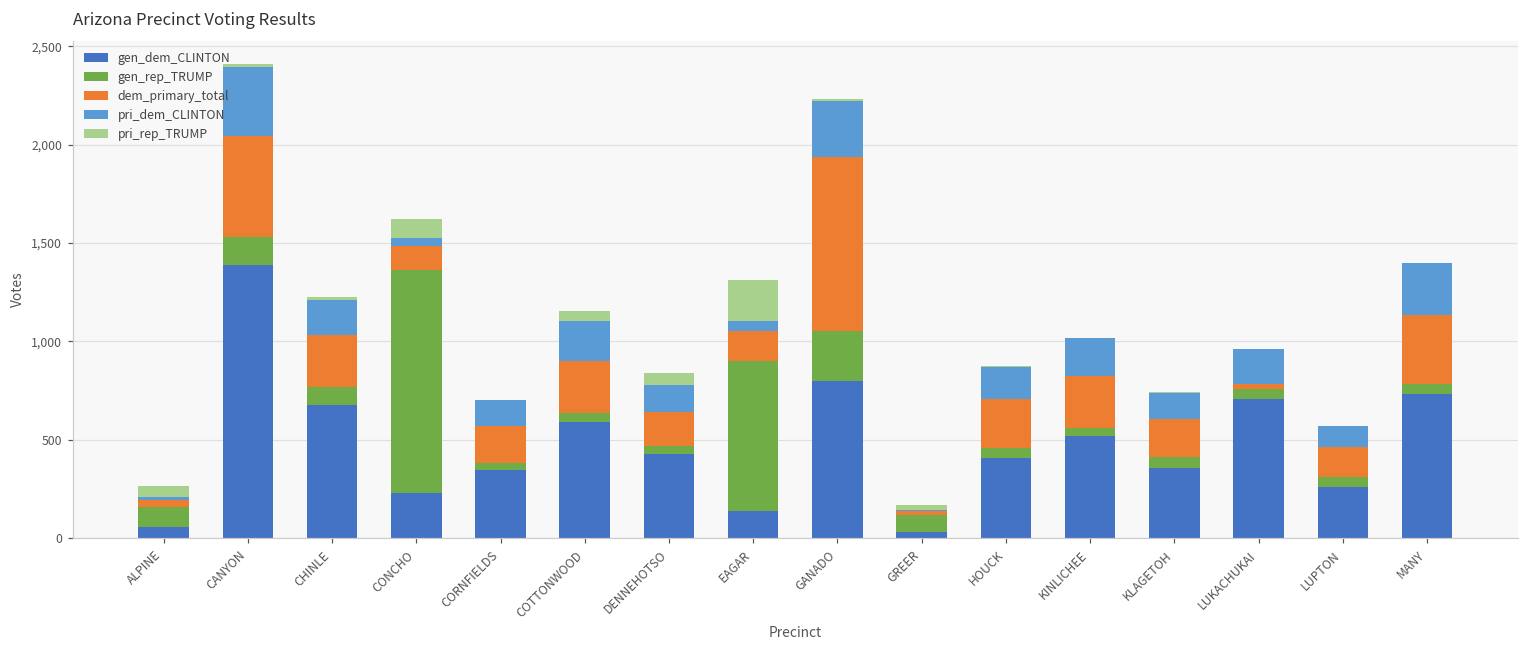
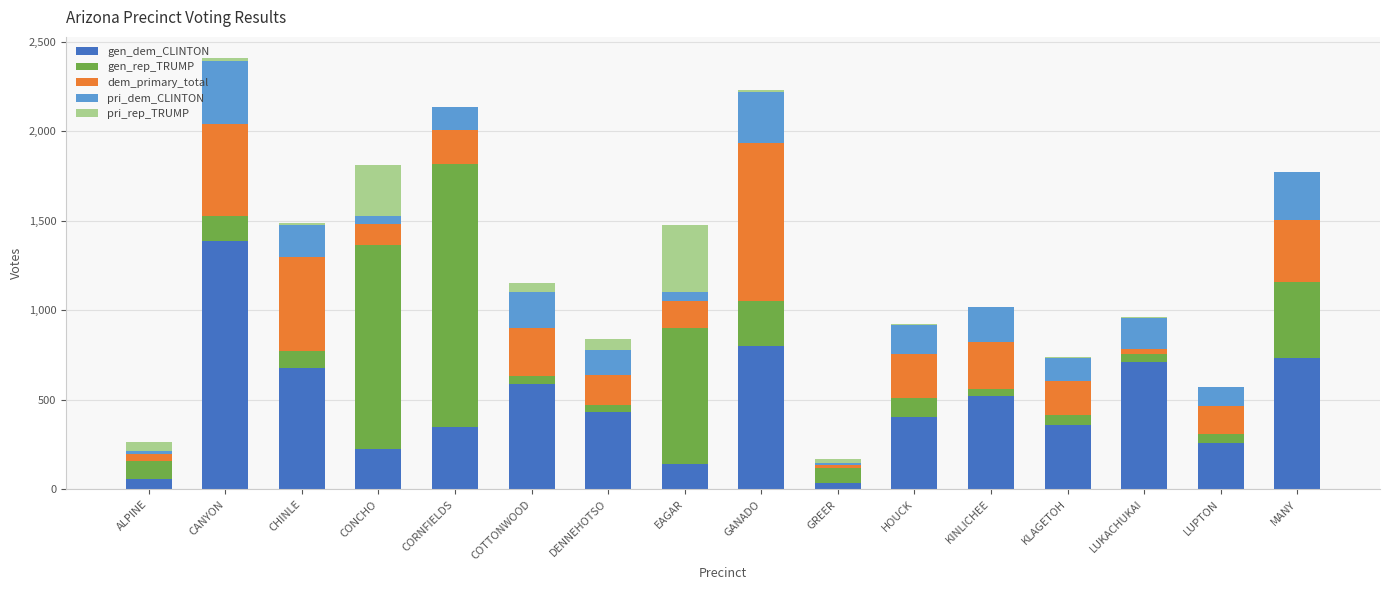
  {
    "gen_rep_TRUMP": {
      "ALPINE": "100",
      "CANYON": "140",
      "CHINLE": "90",
      "CONCHO": "1,140",
-     "CORNFIELDS": "30",
+     "CORNFIELDS": "1,470",
      "COTTONWOOD": "50",
      "DENNEHOTSO": "40",
      "EAGAR": "760",
      "GANADO": "250",
      "GREER": "90",
-     "HOUCK": "50",
+     "HOUCK": "100",
      "KINLICHEE": "40",
      "KLAGETOH": "50",
      "LUKACHUKAI": "50",
      "LUPTON": "50",
-     "MANY": "50"
+     "MANY": "430"
    },
    "dem_primary_total": {
      "ALPINE": "40",
      "CANYON": "510",
-     "CHINLE": "260",
+     "CHINLE": "530",
      "CONCHO": "120",
      "CORNFIELDS": "190",
      "COTTONWOOD": "260",
      "DENNEHOTSO": "170",
      "EAGAR": "150",
      "GANADO": "880",
      "GREER": "20",
      "HOUCK": "250",
      "KINLICHEE": "260",
      "KLAGETOH": "200",
      "LUKACHUKAI": "30",
      "LUPTON": "150",
      "MANY": "350"
    },
    "pri_rep_TRUMP": {
      "ALPINE": "60",
-     "CONCHO": "100",
+     "CONCHO": "290",
      "COTTONWOOD": "50",
      "DENNEHOTSO": "60",
-     "EAGAR": "210",
+     "EAGAR": "380",
      "GREER": "20"
    }
  }
